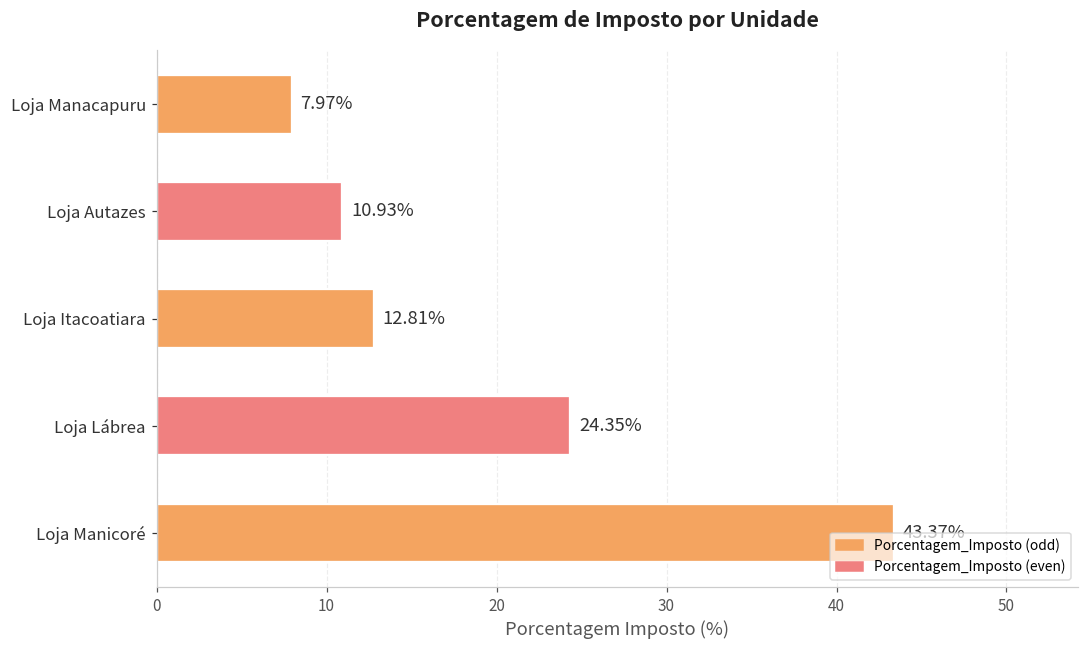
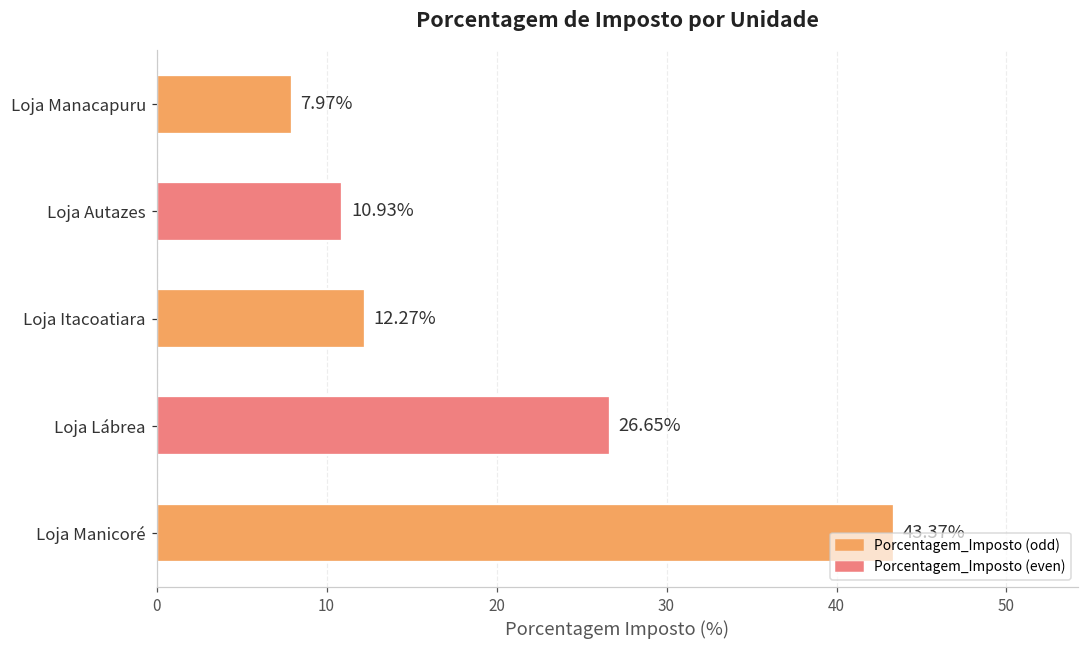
  {
    "Loja Manacapuru": "7.97%",
    "Loja Autazes": "10.93%",
-   "Loja Itacoatiara": "12.81%",
-   "Loja Lábrea": "24.35%"
+   "Loja Itacoatiara": "12.27%",
+   "Loja Lábrea": "26.65%"
  }
